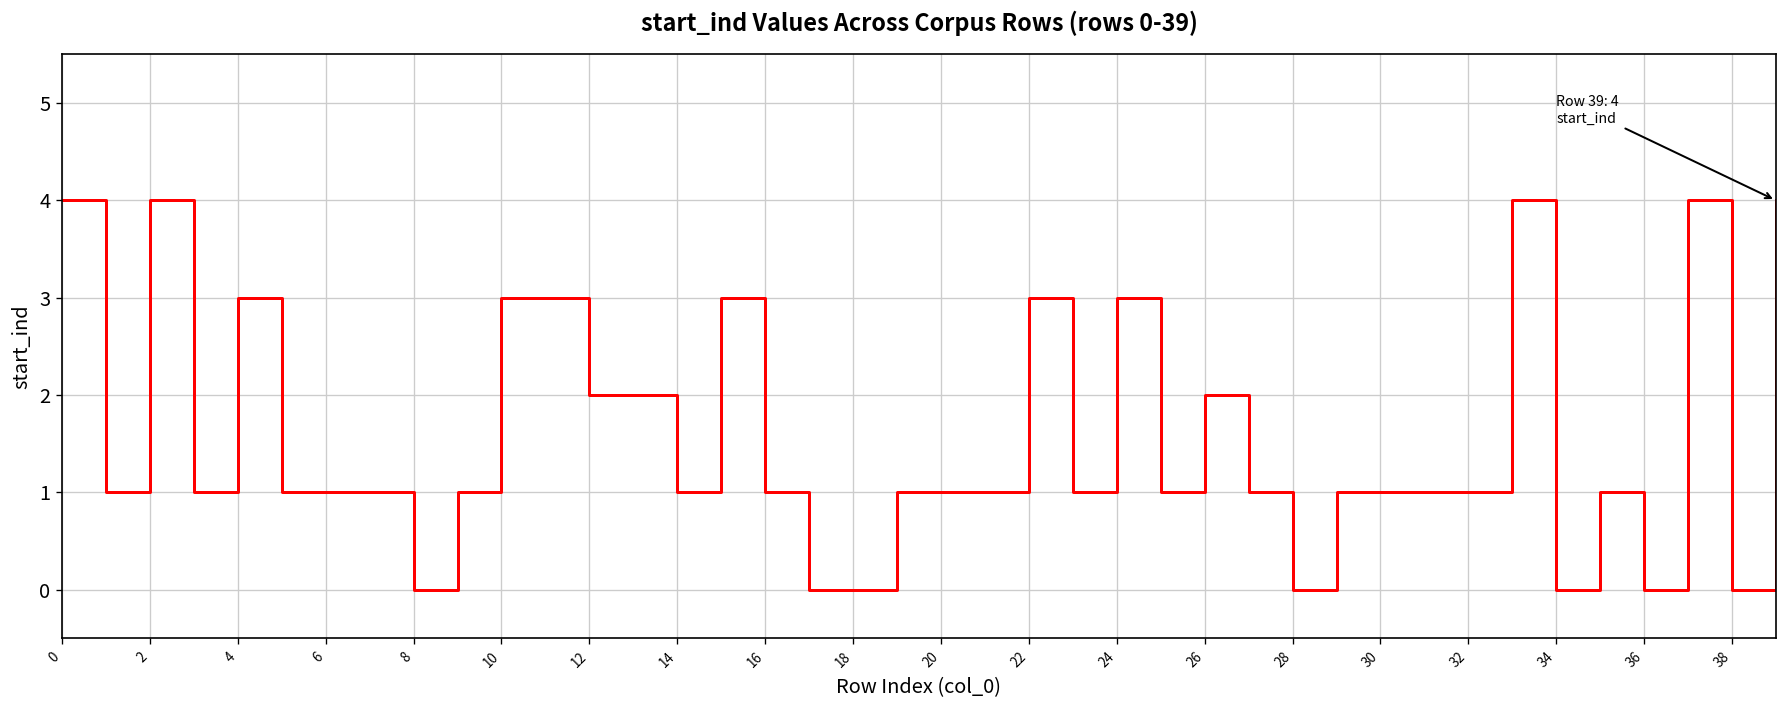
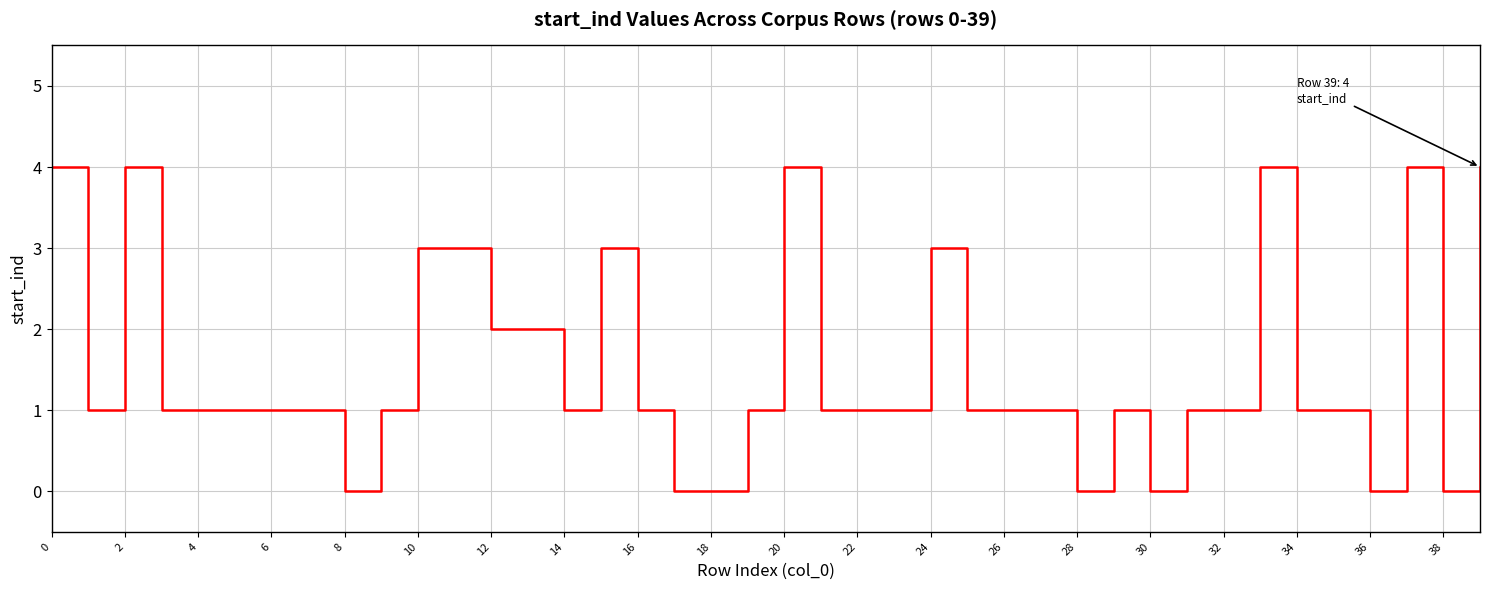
  {
    "0": 4,
    "2": 4,
-   "4": 3,
+   "4": 1,
    "6": 1,
    "8": 0,
    "10": 3,
    "12": 2,
    "14": 1,
    "16": 1,
    "18": 0,
-   "20": 1,
-   "22": 3,
+   "20": 4,
+   "22": 1,
    "24": 3,
-   "26": 2,
+   "26": 1,
    "28": 0,
-   "30": 1,
+   "30": 0,
    "32": 1,
-   "34": 0,
+   "34": 1,
    "36": 0,
    "38": 0
  }
